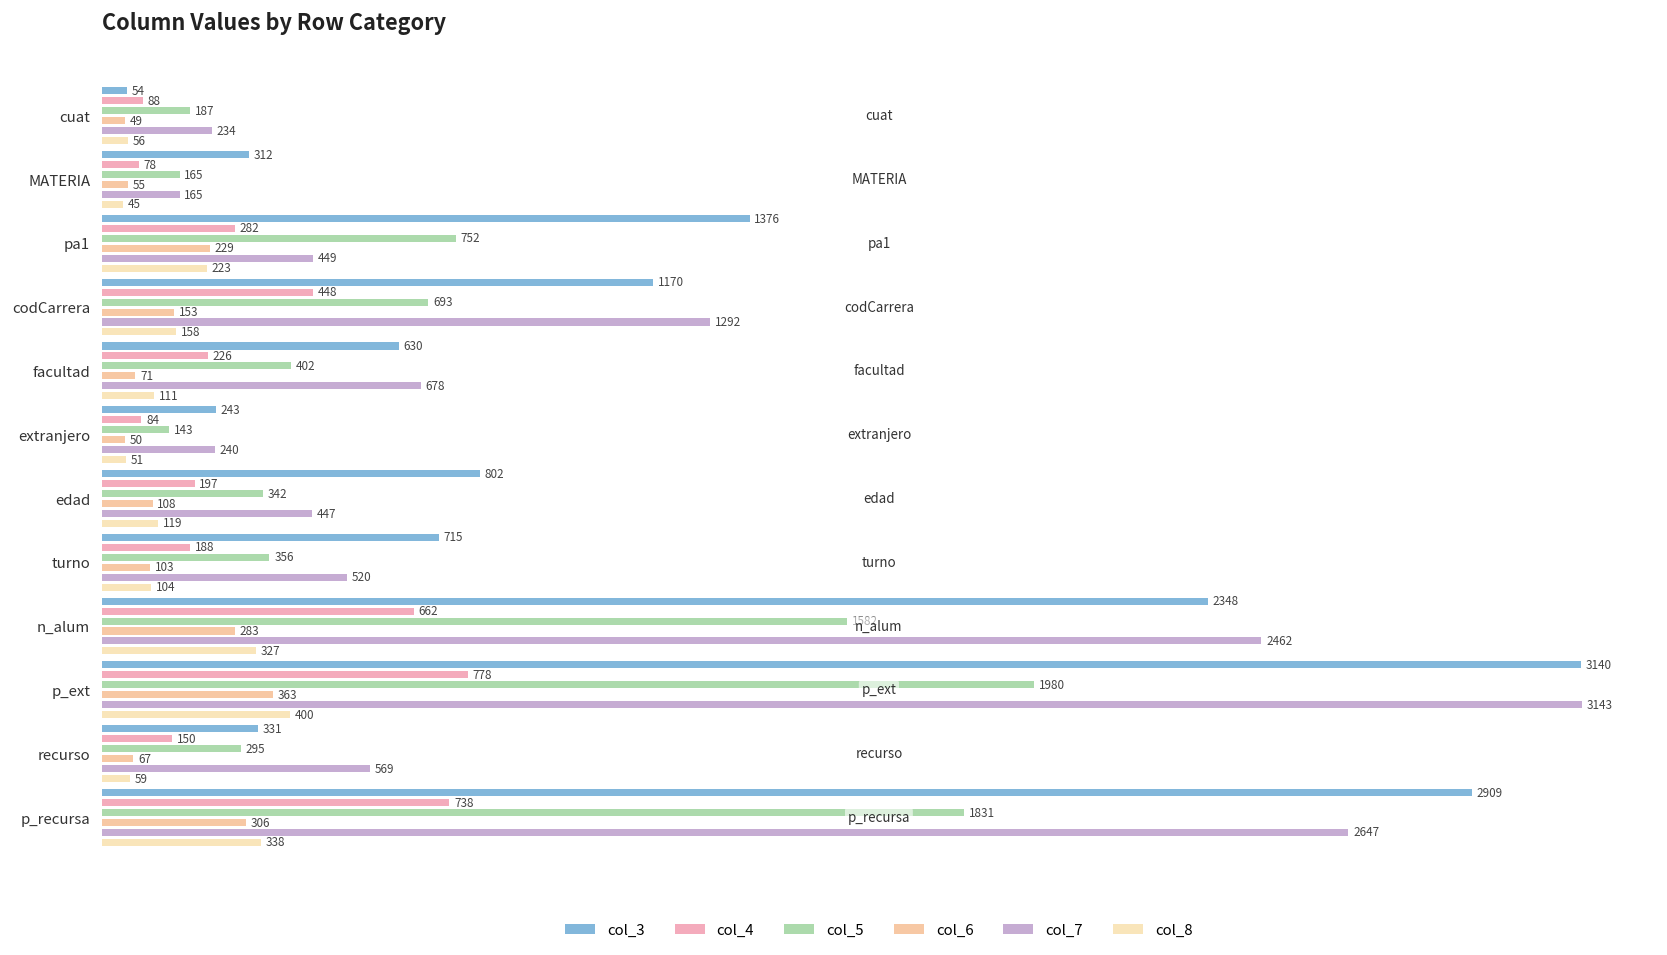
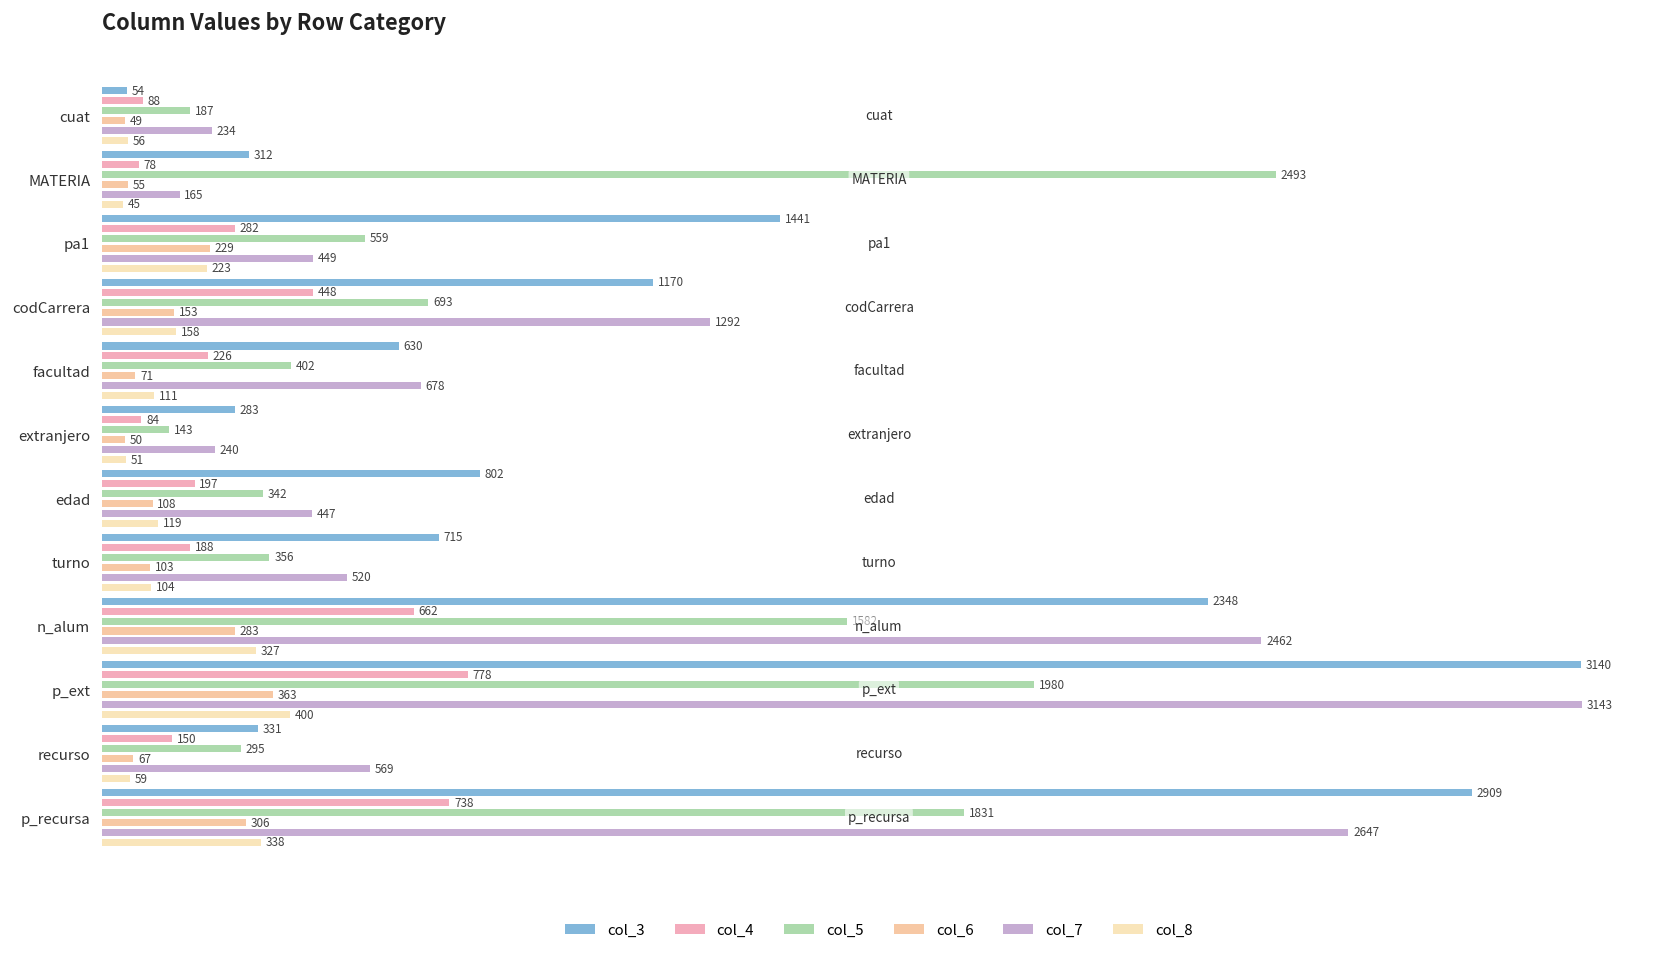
  {
    "col_3": {
      "cuat": 54,
      "MATERIA": 312,
-     "pa1": 1376,
+     "pa1": 1441,
      "codCarrera": 1170,
      "facultad": 630,
-     "extranjero": 243,
+     "extranjero": 283,
      "edad": 802,
      "turno": 715,
      "n_alum": 2348,
      "p_ext": 3140,
      "recurso": 331,
      "p_recursa": 2909
    },
    "col_5": {
      "cuat": 187,
-     "MATERIA": 165,
-     "pa1": 752,
+     "MATERIA": 2493,
+     "pa1": 559,
      "codCarrera": 693,
      "facultad": 402,
      "extranjero": 143,
      "edad": 342,
      "turno": 356,
      "p_ext": 1980,
      "recurso": 295,
      "p_recursa": 1831
    }
  }
